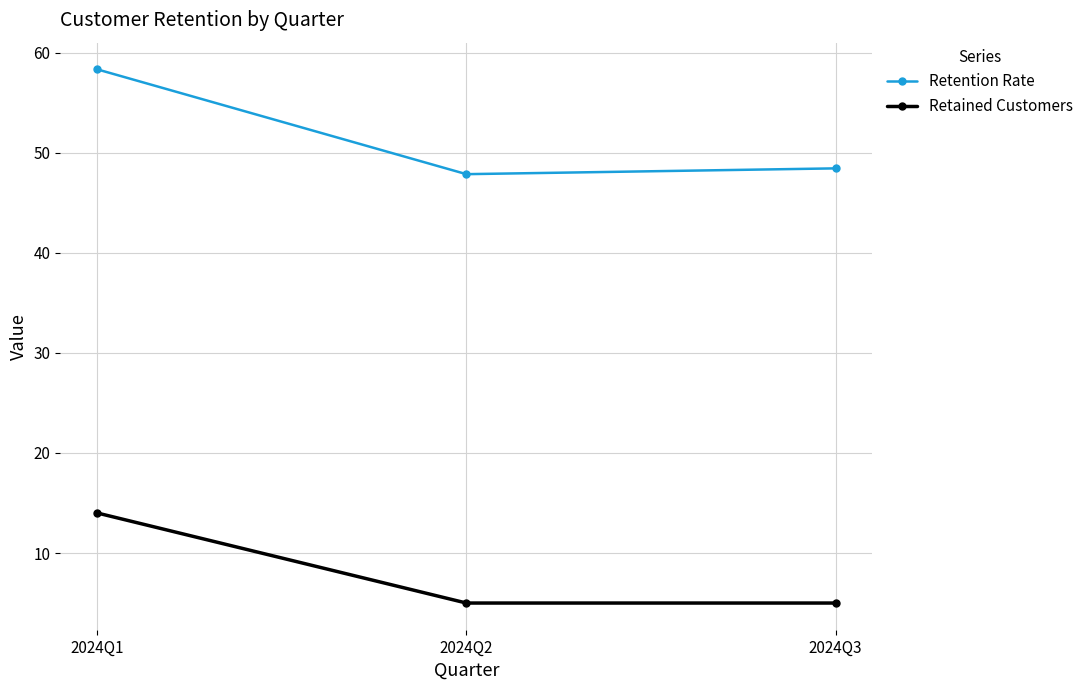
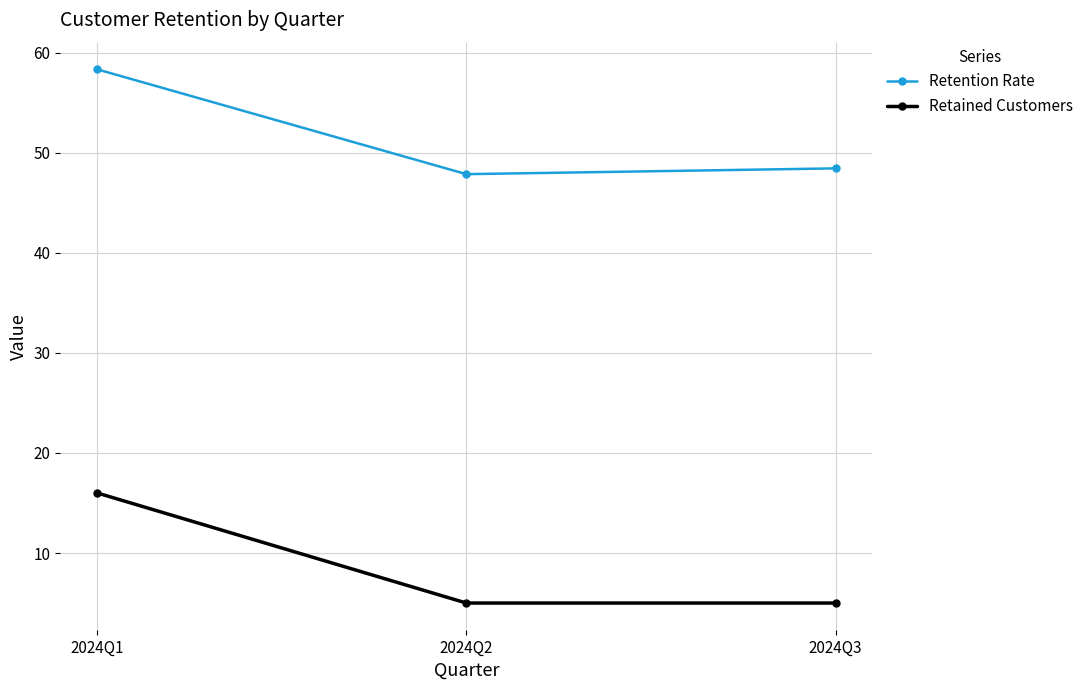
  {
    "Retention Rate": {
      "2024Q1": 58.3,
      "2024Q2": 48,
      "2024Q3": 48.4
    },
    "Retained Customers": {
-     "2024Q1": 14,
+     "2024Q1": 16,
      "2024Q2": 5,
      "2024Q3": 5
    }
  }
